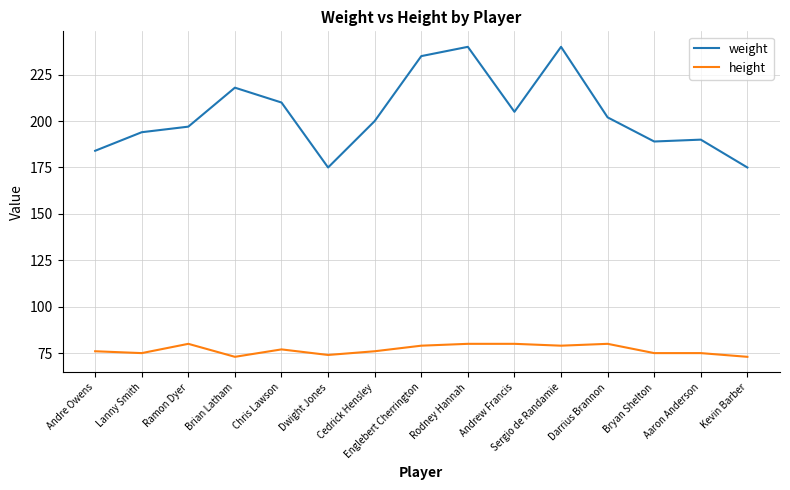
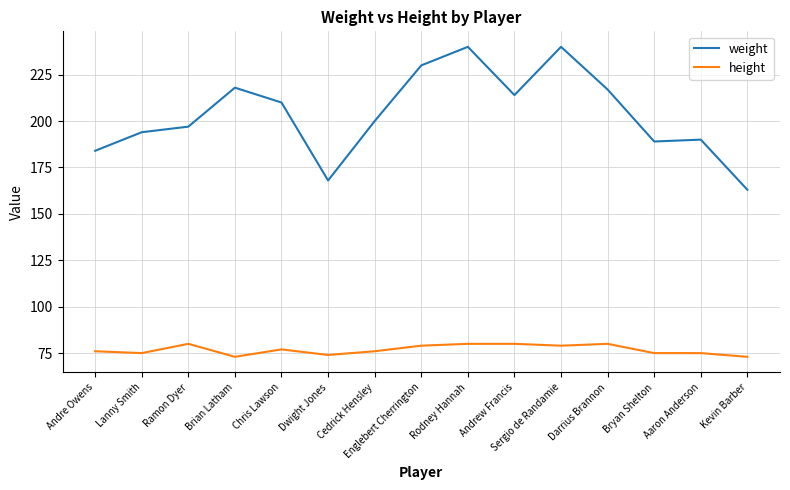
  {
    "weight": {
      "Andre Owens": 184,
      "Lanny Smith": 194,
      "Ramon Dyer": 197,
      "Brian Latham": 218,
      "Chris Lawson": 210,
-     "Dwight Jones": 175,
+     "Dwight Jones": 168,
      "Cedrick Hensley": 200,
-     "Englebert Cherrington": 235,
+     "Englebert Cherrington": 230,
      "Rodney Hannah": 240,
-     "Andrew Francis": 205,
+     "Andrew Francis": 214,
      "Sergio de Randamie": 240,
-     "Darrius Brannon": 202,
+     "Darrius Brannon": 217,
      "Bryan Shelton": 189,
      "Aaron Anderson": 190,
-     "Kevin Barber": 175
+     "Kevin Barber": 163
    },
    "height": {
      "Andre Owens": 76,
      "Lanny Smith": 75,
      "Ramon Dyer": 80,
      "Brian Latham": 73,
      "Chris Lawson": 77,
      "Dwight Jones": 74,
      "Cedrick Hensley": 76,
      "Englebert Cherrington": 79,
      "Rodney Hannah": 80,
      "Andrew Francis": 80,
      "Sergio de Randamie": 79,
      "Darrius Brannon": 80,
      "Bryan Shelton": 75,
      "Aaron Anderson": 75,
      "Kevin Barber": 73
    }
  }
